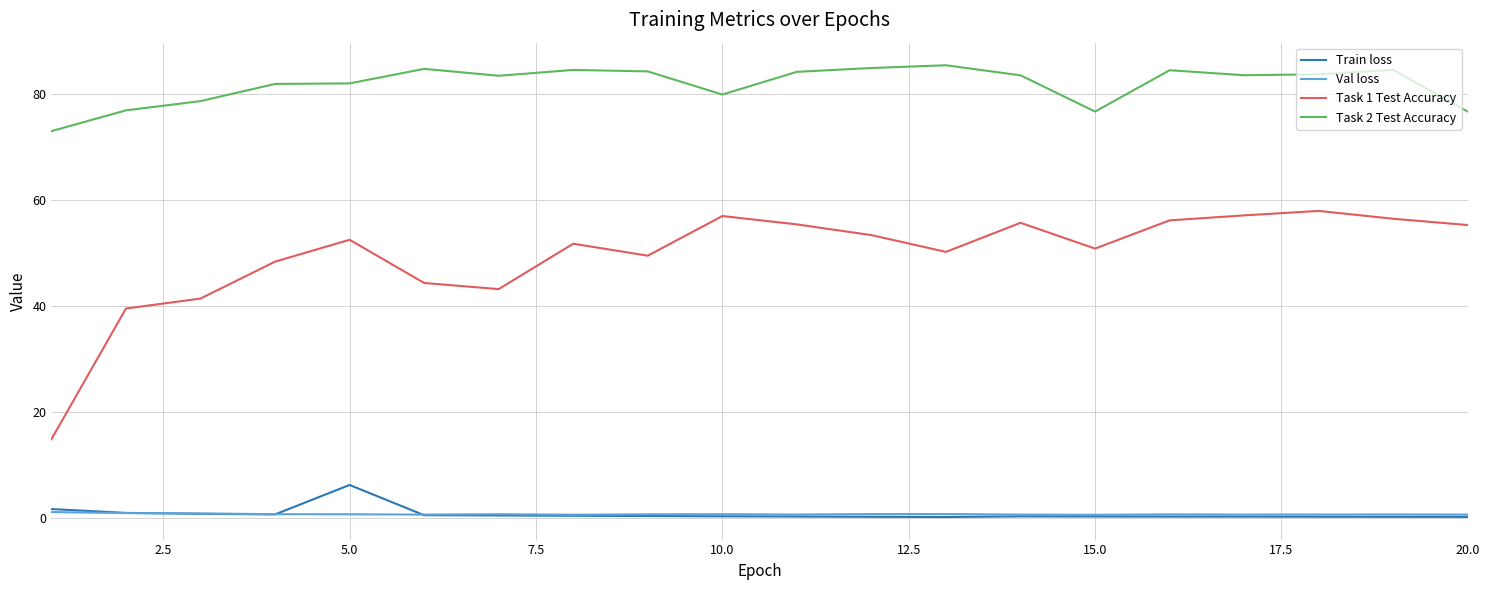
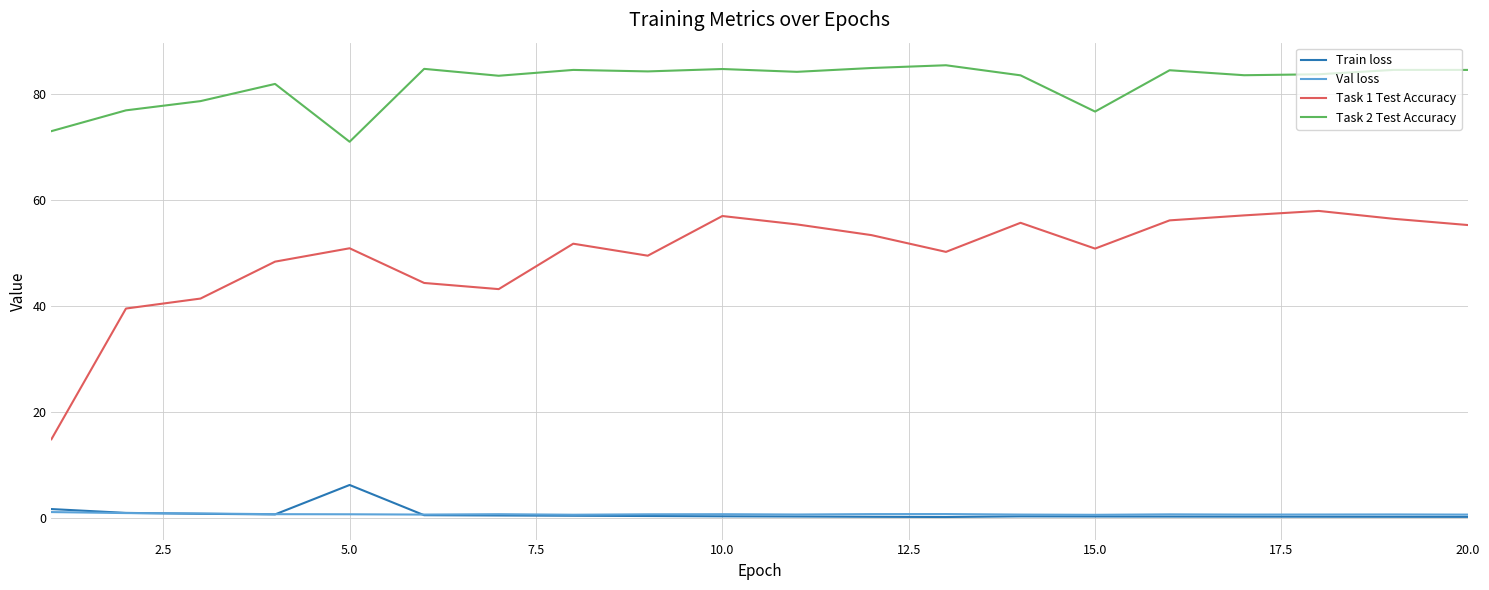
  {
    "Train loss": {
      "5.0": 6
    },
    "Val loss": {
      "5.0": 1
    },
    "Task 1 Test Accuracy": {
-     "5.0": 53,
+     "5.0": 51,
      "10.0": 57,
      "15.0": 51,
      "20.0": 55
    },
    "Task 2 Test Accuracy": {
-     "5.0": 82,
-     "10.0": 80,
+     "5.0": 71,
+     "10.0": 85,
      "15.0": 77,
-     "20.0": 77
+     "20.0": 85
    }
  }
